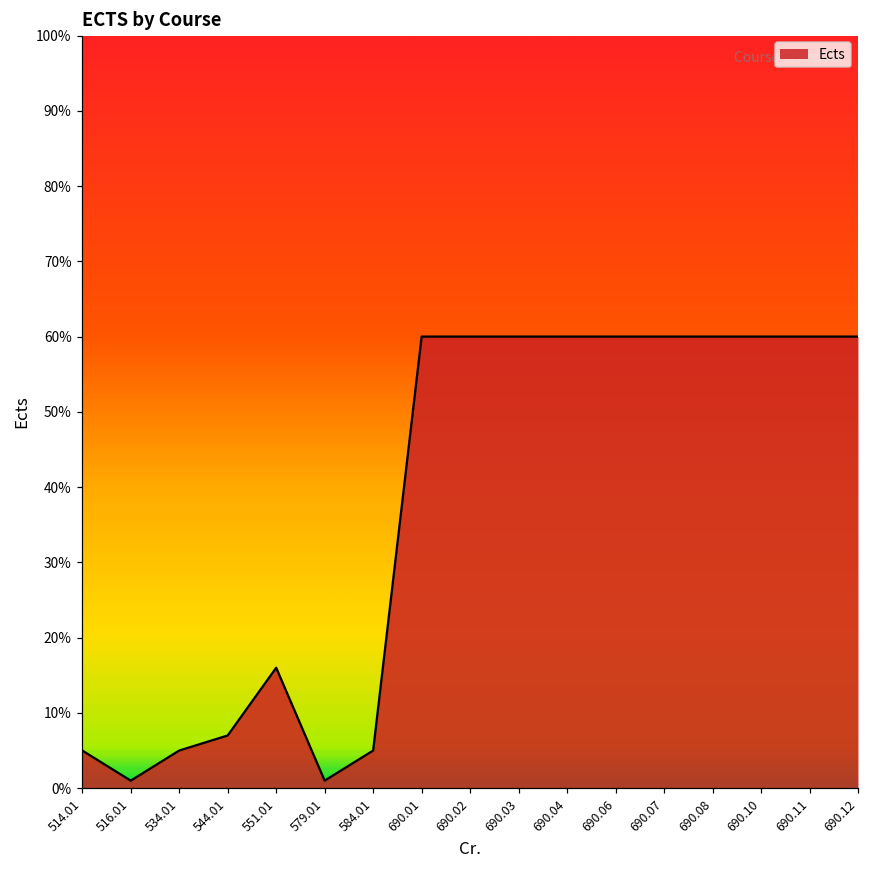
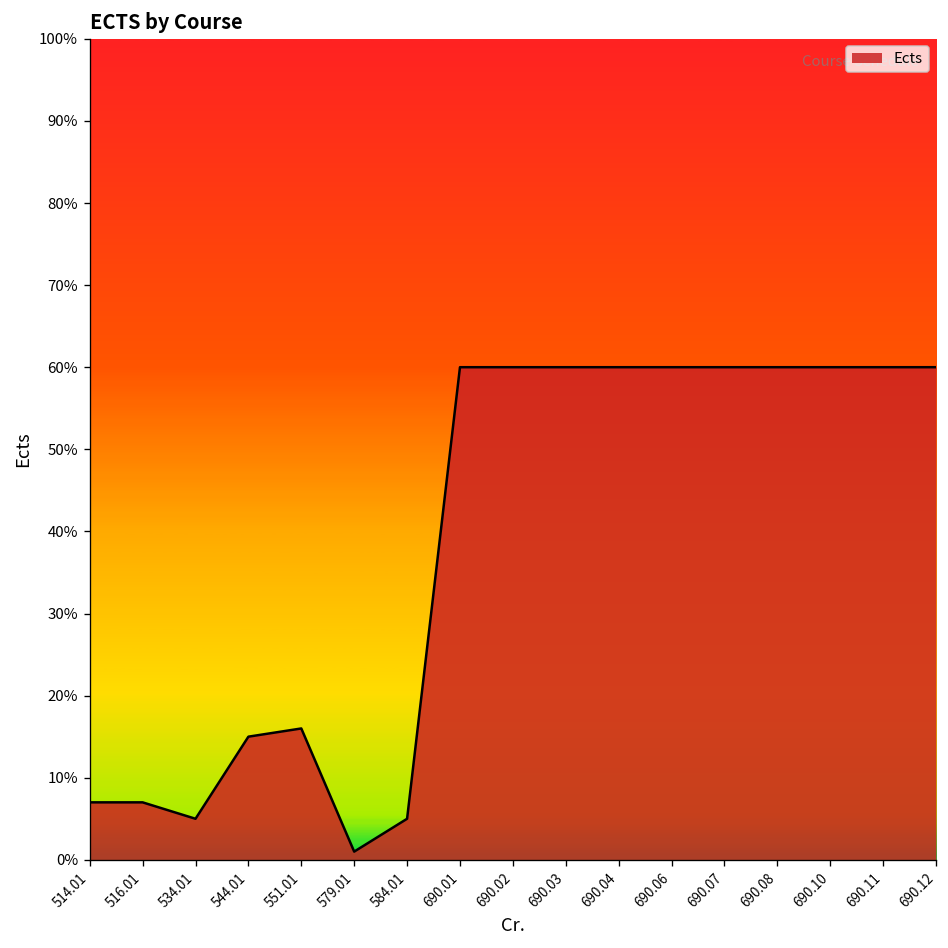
  {
-   "514.01": "5%",
-   "516.01": "1%",
+   "514.01": "7%",
+   "516.01": "7%",
    "534.01": "5%",
-   "544.01": "7%",
+   "544.01": "15%",
    "551.01": "16%",
    "579.01": "1%",
    "584.01": "5%",
    "690.01": "60%",
    "690.02": "60%",
    "690.03": "60%",
    "690.04": "60%",
    "690.06": "60%",
    "690.07": "60%",
    "690.08": "60%",
    "690.10": "60%",
    "690.11": "60%",
    "690.12": "60%"
  }
